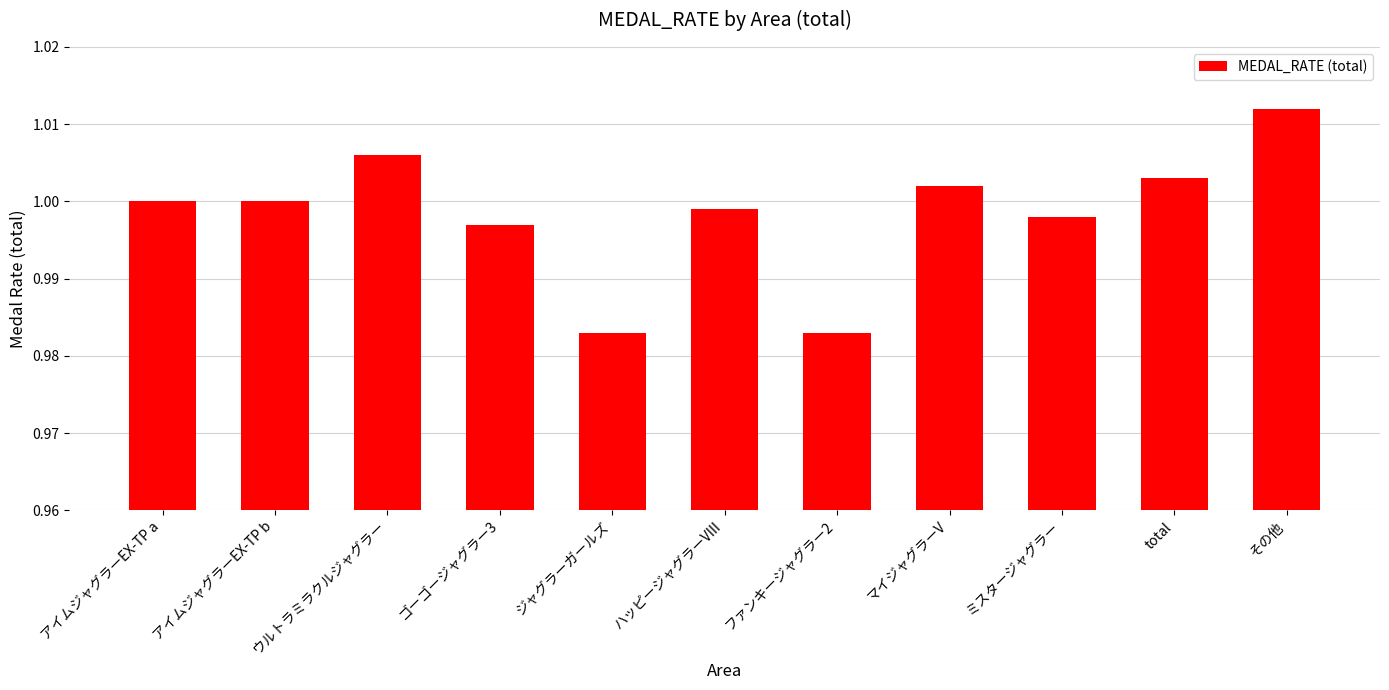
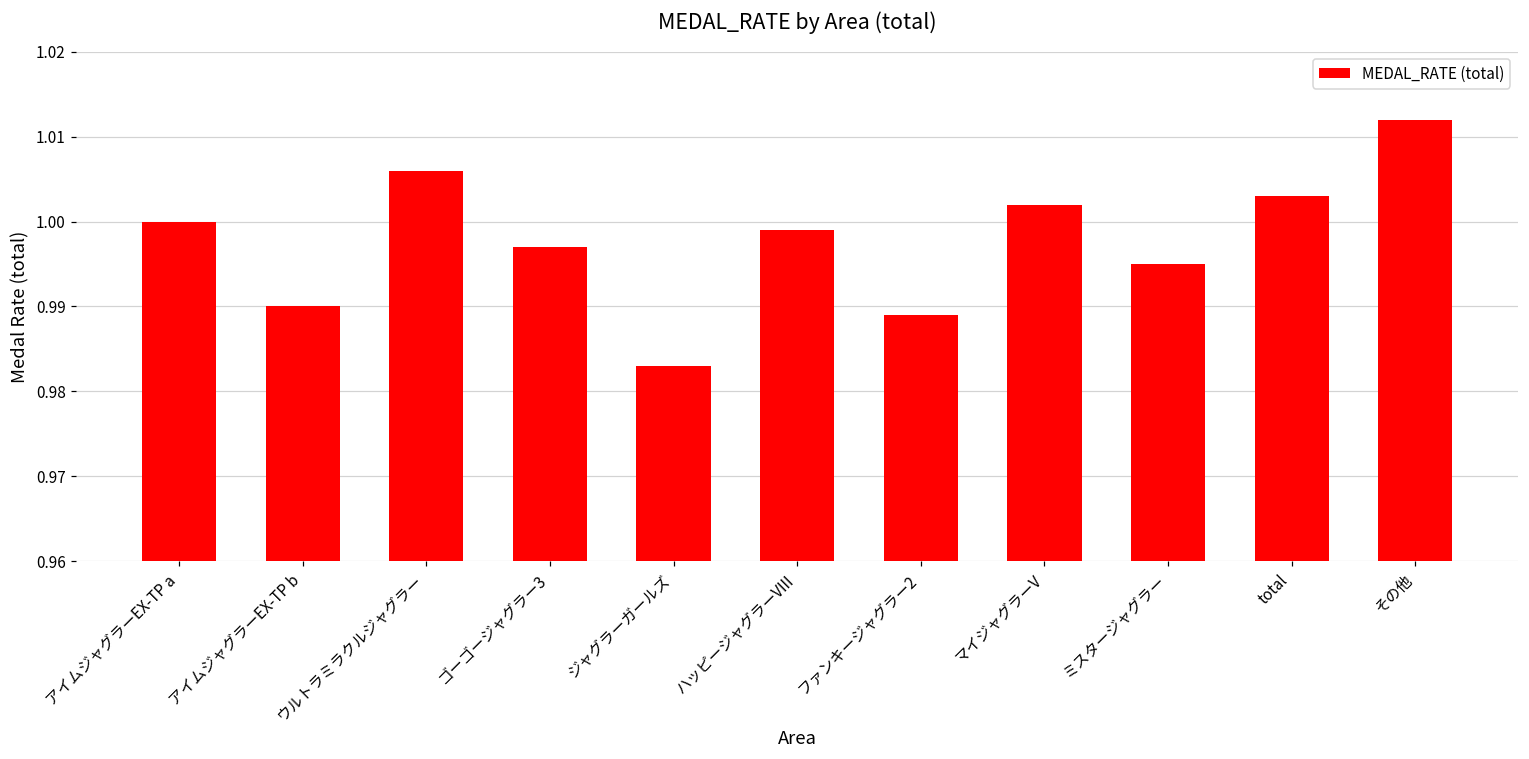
  {
    "アイムジャグラーEX-TP a": 1.000,
-   "アイムジャグラーEX-TP b": 1.00,
+   "アイムジャグラーEX-TP b": 0.99,
    "ウルトラミラクルジャグラー": 1.006,
    "ゴーゴージャグラー3": 0.997,
    "ジャグラーガールズ": 0.983,
    "ハッピージャグラーVIII": 0.999,
-   "ファンキージャグラー2": 0.983,
+   "ファンキージャグラー2": 0.989,
    "マイジャグラーV": 1.002,
-   "ミスタージャグラー": 0.998,
+   "ミスタージャグラー": 0.995,
    "total": 1.003,
    "その他": 1.012
  }
